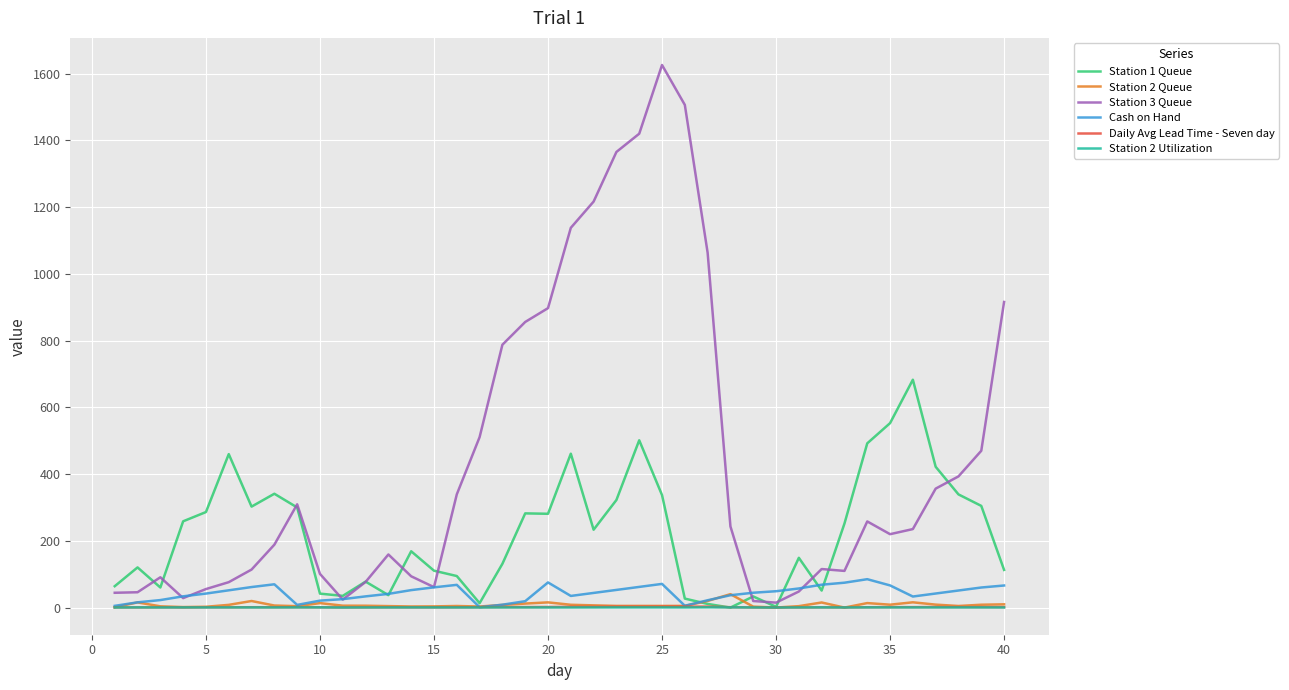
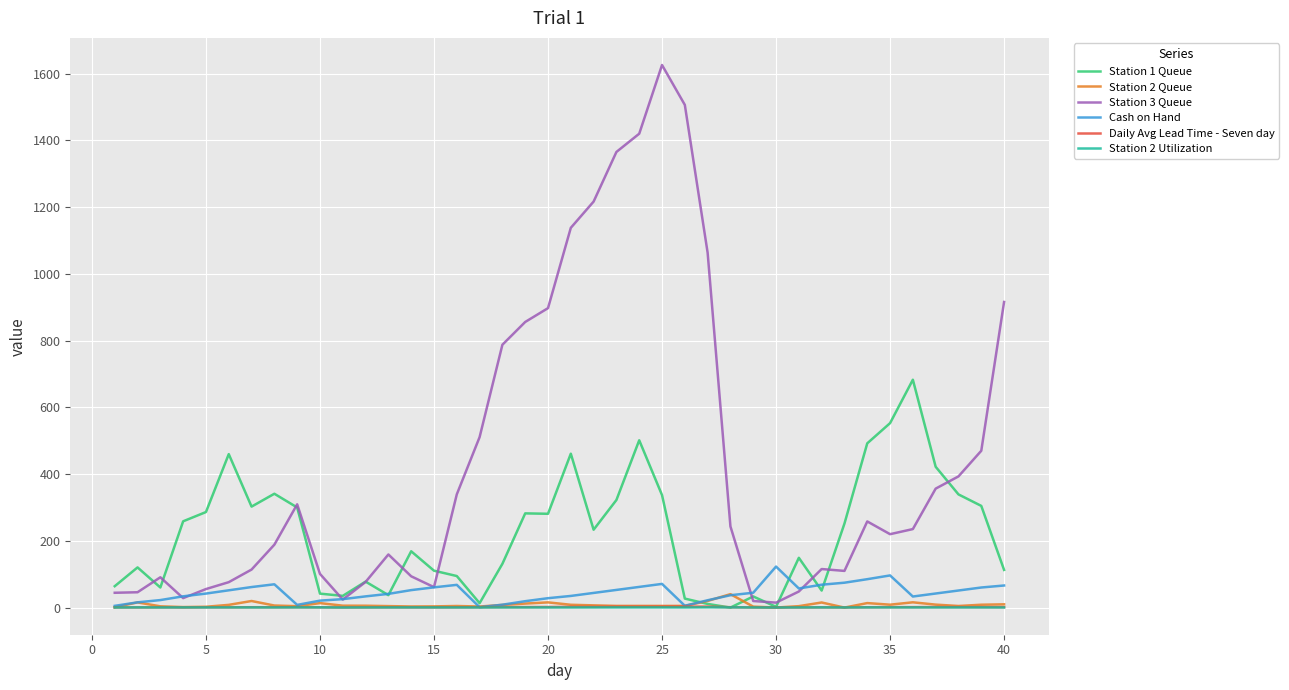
  {
    "Station 3 Queue": {
      "5": 60,
      "10": 100,
      "20": 900,
      "25": 1630,
      "30": 10,
      "35": 220,
      "40": 920
    },
    "Cash on Hand": {
      "5": 40,
-     "20": 80,
+     "20": 30,
      "25": 70,
-     "30": 50,
-     "35": 70,
+     "30": 120,
+     "35": 100,
      "40": 70
    }
  }
